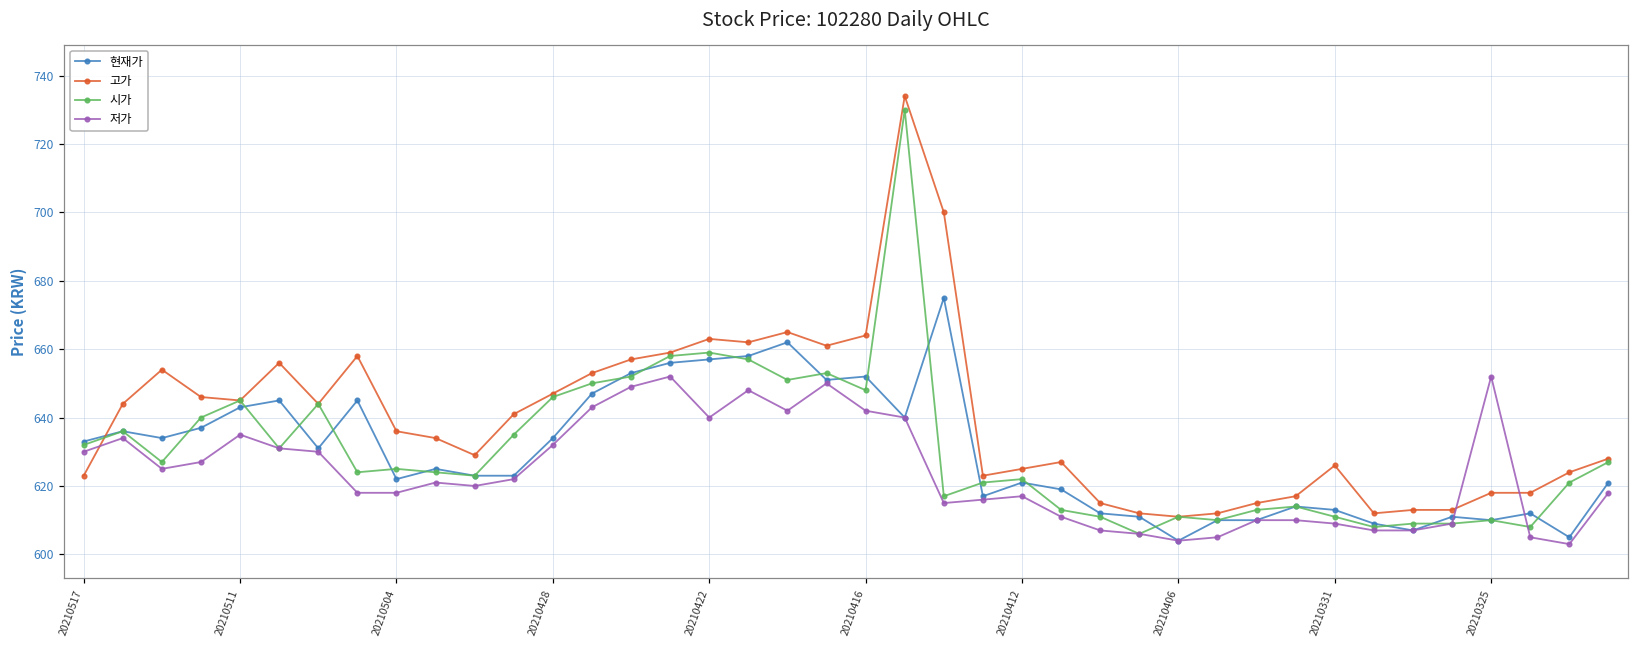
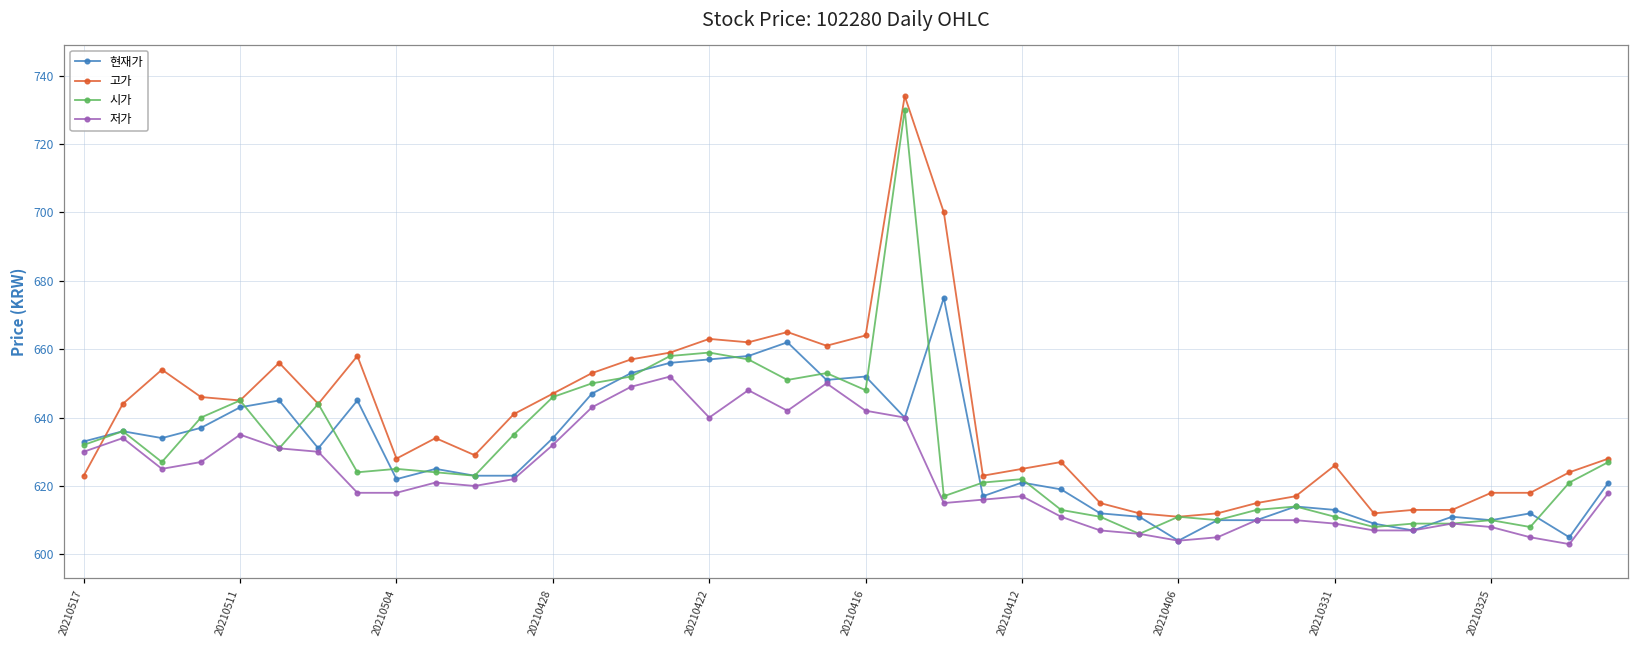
  {
    "현재가": {
      "20210517": 633,
      "20210511": 643,
      "20210504": 622,
      "20210428": 634,
      "20210422": 657,
      "20210416": 652,
      "20210412": 621,
      "20210331": 613
    },
    "고가": {
      "20210517": 623,
-     "20210504": 636,
+     "20210504": 628,
      "20210428": 647,
      "20210422": 663,
      "20210416": 664,
      "20210412": 625,
      "20210331": 626,
      "20210325": 618
    },
    "시가": {
      "20210517": 632,
      "20210504": 625,
      "20210428": 646,
      "20210422": 659,
      "20210416": 648,
      "20210412": 622,
      "20210331": 611
    },
    "저가": {
      "20210517": 630,
      "20210511": 635,
      "20210504": 618,
      "20210428": 632,
      "20210422": 640,
      "20210416": 642,
      "20210412": 617,
      "20210331": 609,
-     "20210325": 652
+     "20210325": 608
    }
  }
